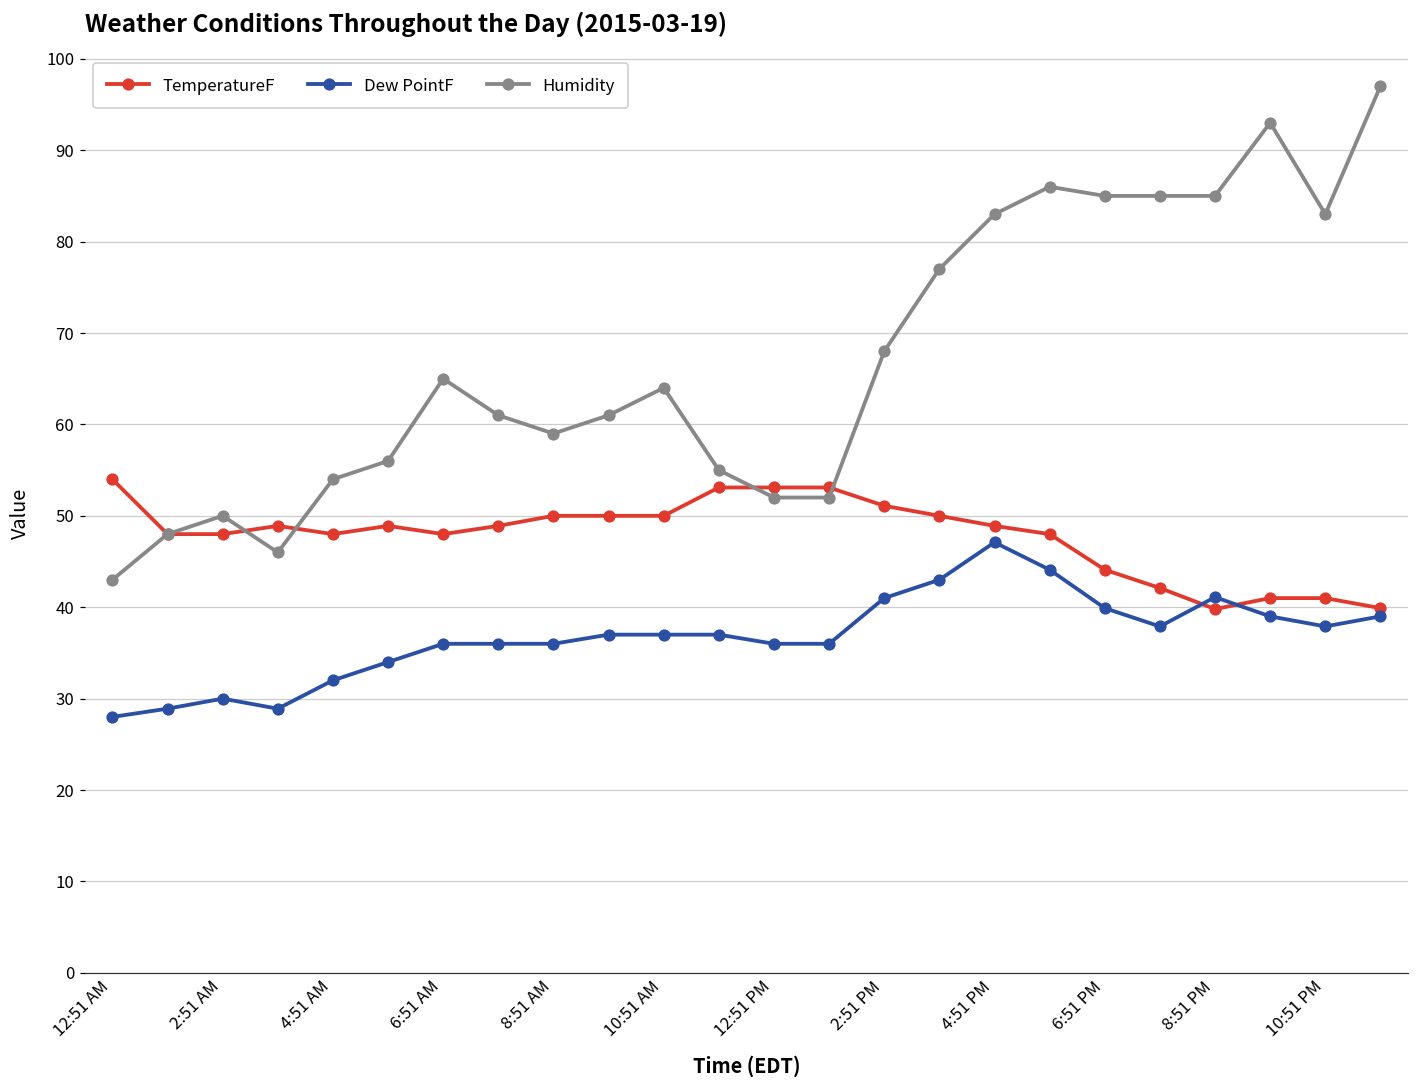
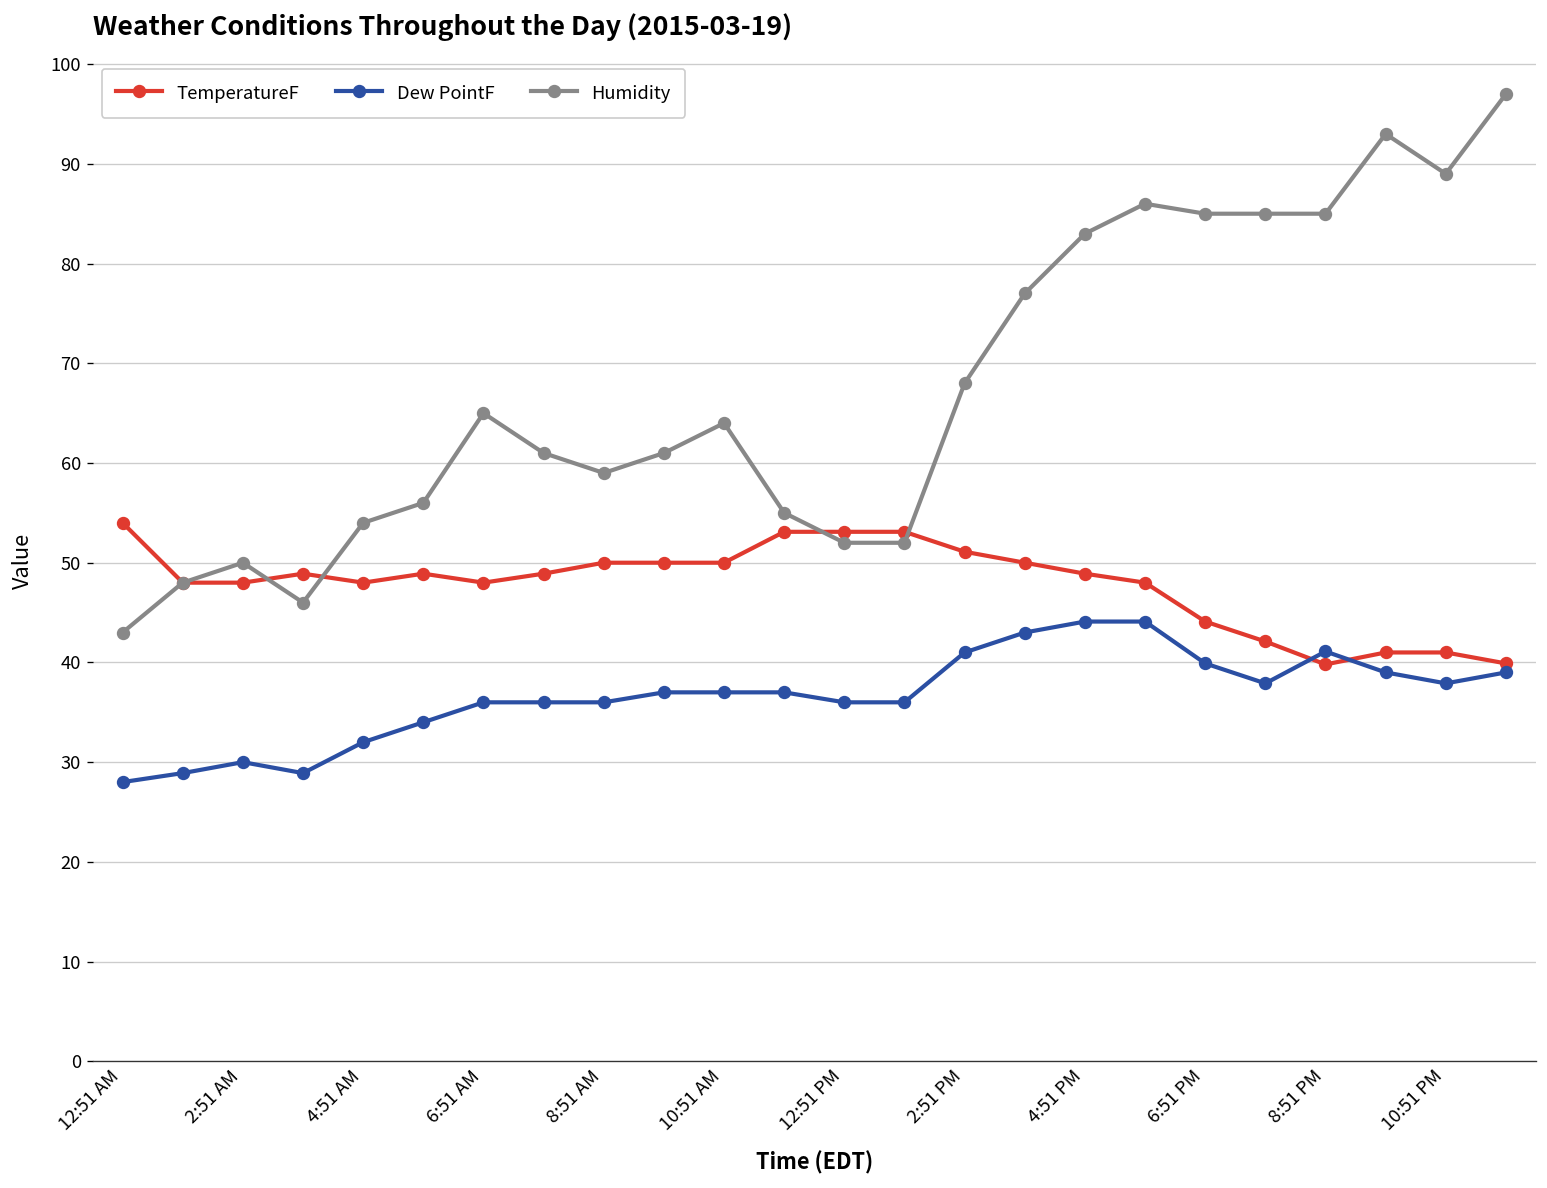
  {
    "TemperatureF": {
      "12:51 AM": 54,
      "2:51 AM": 48,
      "4:51 AM": 48,
      "6:51 AM": 48,
      "8:51 AM": 50,
      "10:51 AM": 50,
      "12:51 PM": 53,
      "2:51 PM": 51,
      "4:51 PM": 49,
      "6:51 PM": 44,
      "8:51 PM": 40,
      "10:51 PM": 41
    },
    "Dew PointF": {
      "12:51 AM": 28,
      "2:51 AM": 30,
      "4:51 AM": 32,
      "6:51 AM": 36,
      "8:51 AM": 36,
      "10:51 AM": 37,
      "12:51 PM": 36,
      "2:51 PM": 41,
-     "4:51 PM": 47,
+     "4:51 PM": 44,
      "6:51 PM": 40,
      "8:51 PM": 41,
      "10:51 PM": 38
    },
    "Humidity": {
      "12:51 AM": 43,
      "2:51 AM": 50,
      "4:51 AM": 54,
      "6:51 AM": 65,
      "8:51 AM": 59,
      "10:51 AM": 64,
      "12:51 PM": 52,
      "2:51 PM": 68,
      "4:51 PM": 83,
      "6:51 PM": 85,
      "8:51 PM": 85,
-     "10:51 PM": 83
+     "10:51 PM": 89
    }
  }
